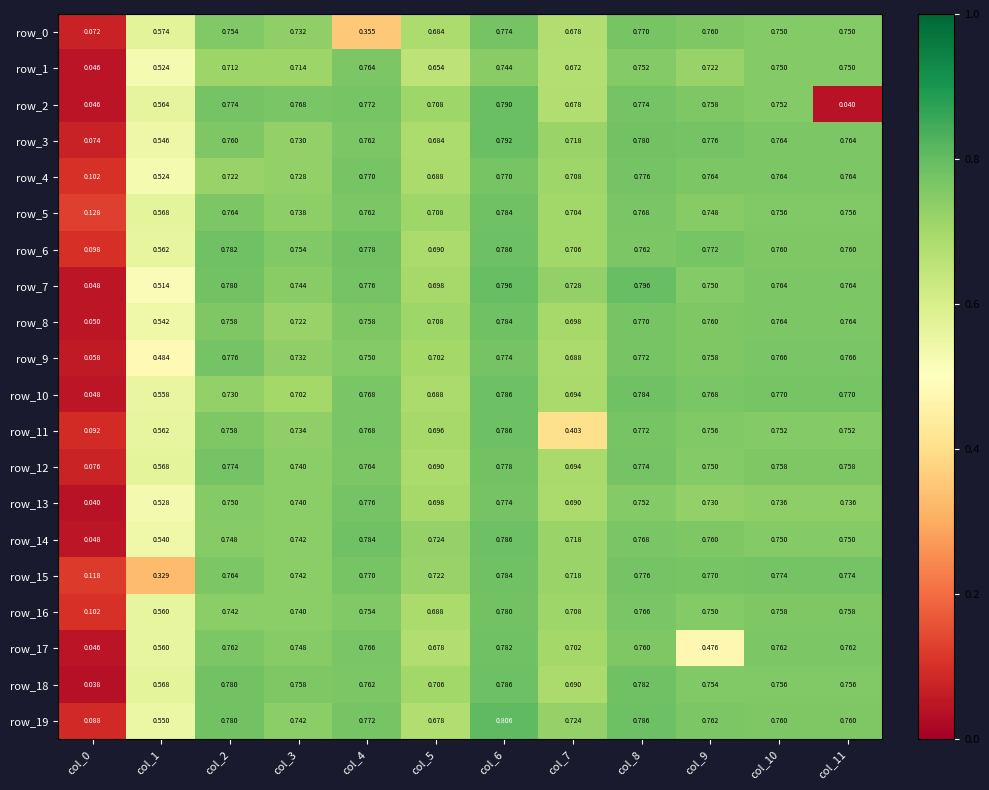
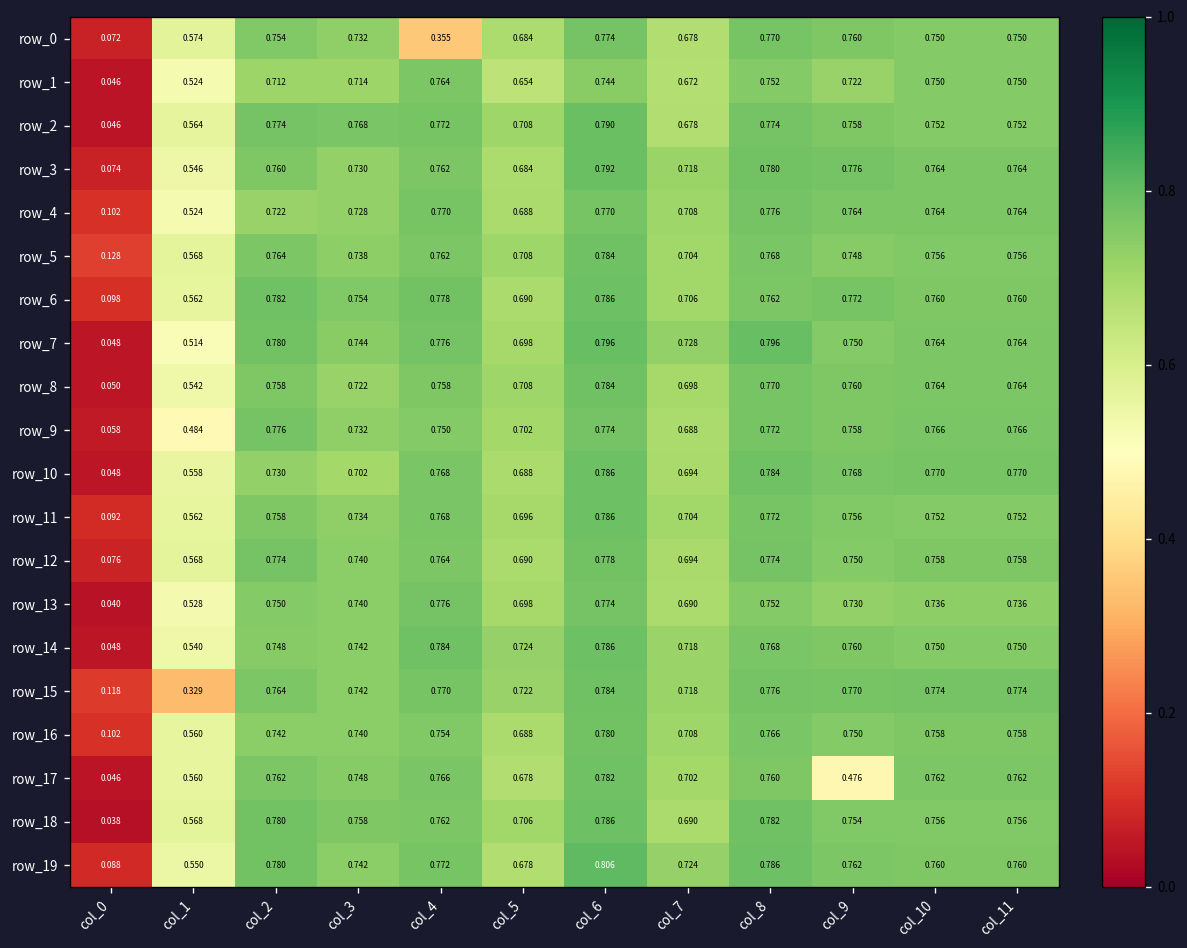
  {
    "row_2": {
      "col_0": 0.046,
      "col_1": 0.564,
      "col_2": 0.774,
      "col_3": 0.768,
      "col_4": 0.772,
      "col_5": 0.708,
      "col_6": 0.790,
      "col_7": 0.678,
      "col_8": 0.774,
      "col_9": 0.758,
      "col_10": 0.752,
-     "col_11": 0.040
+     "col_11": 0.752
    },
    "row_11": {
      "col_0": 0.092,
      "col_1": 0.562,
      "col_2": 0.758,
      "col_3": 0.734,
      "col_4": 0.768,
      "col_5": 0.696,
      "col_6": 0.786,
-     "col_7": 0.403,
+     "col_7": 0.704,
      "col_8": 0.772,
      "col_9": 0.756,
      "col_10": 0.752,
      "col_11": 0.752
    }
  }
